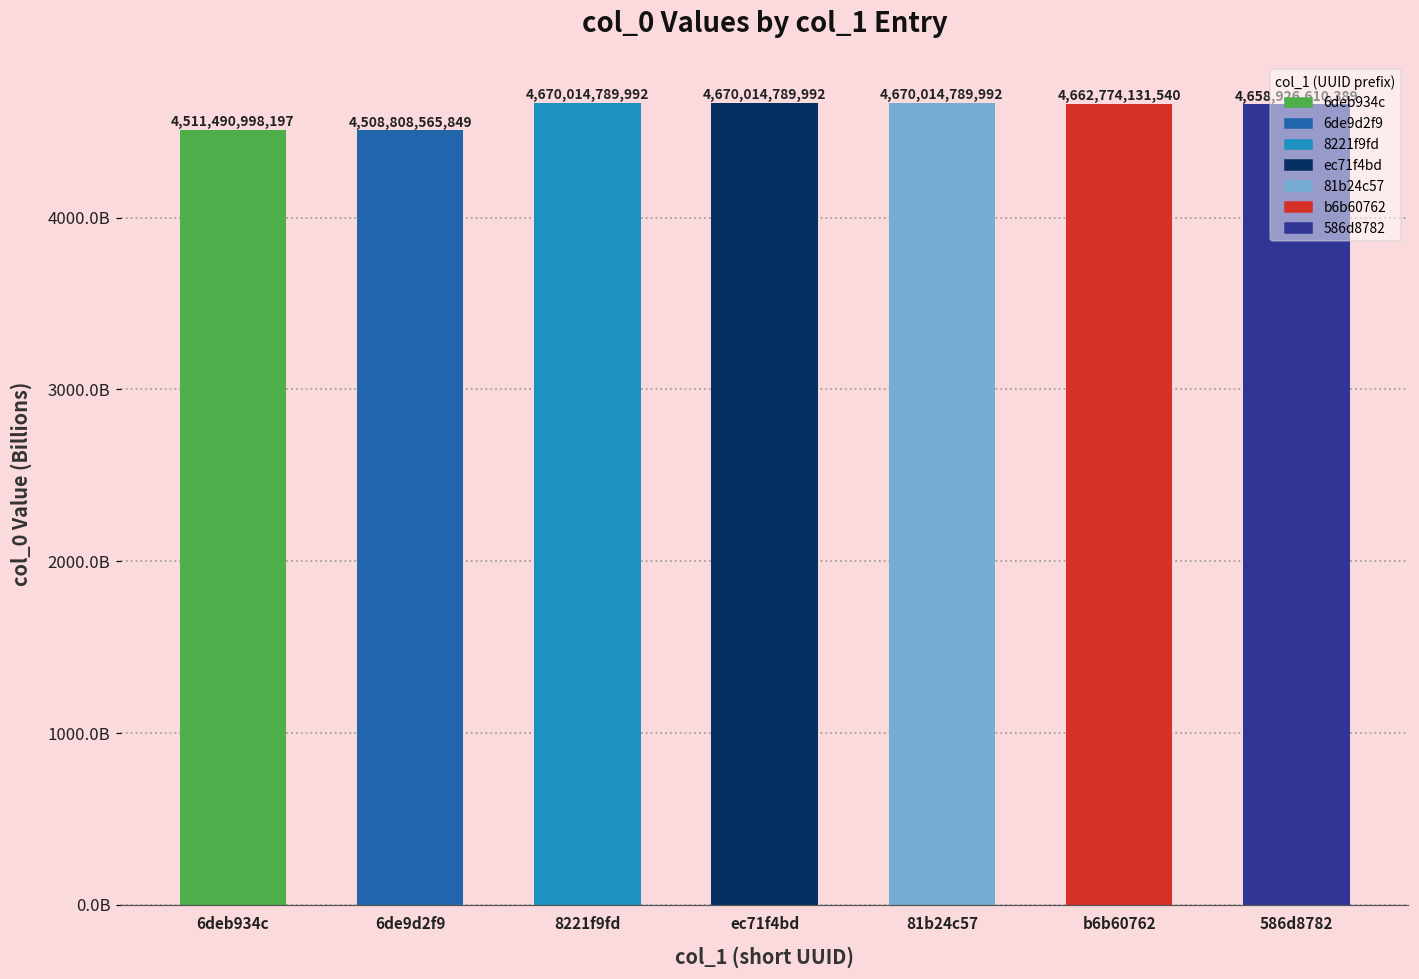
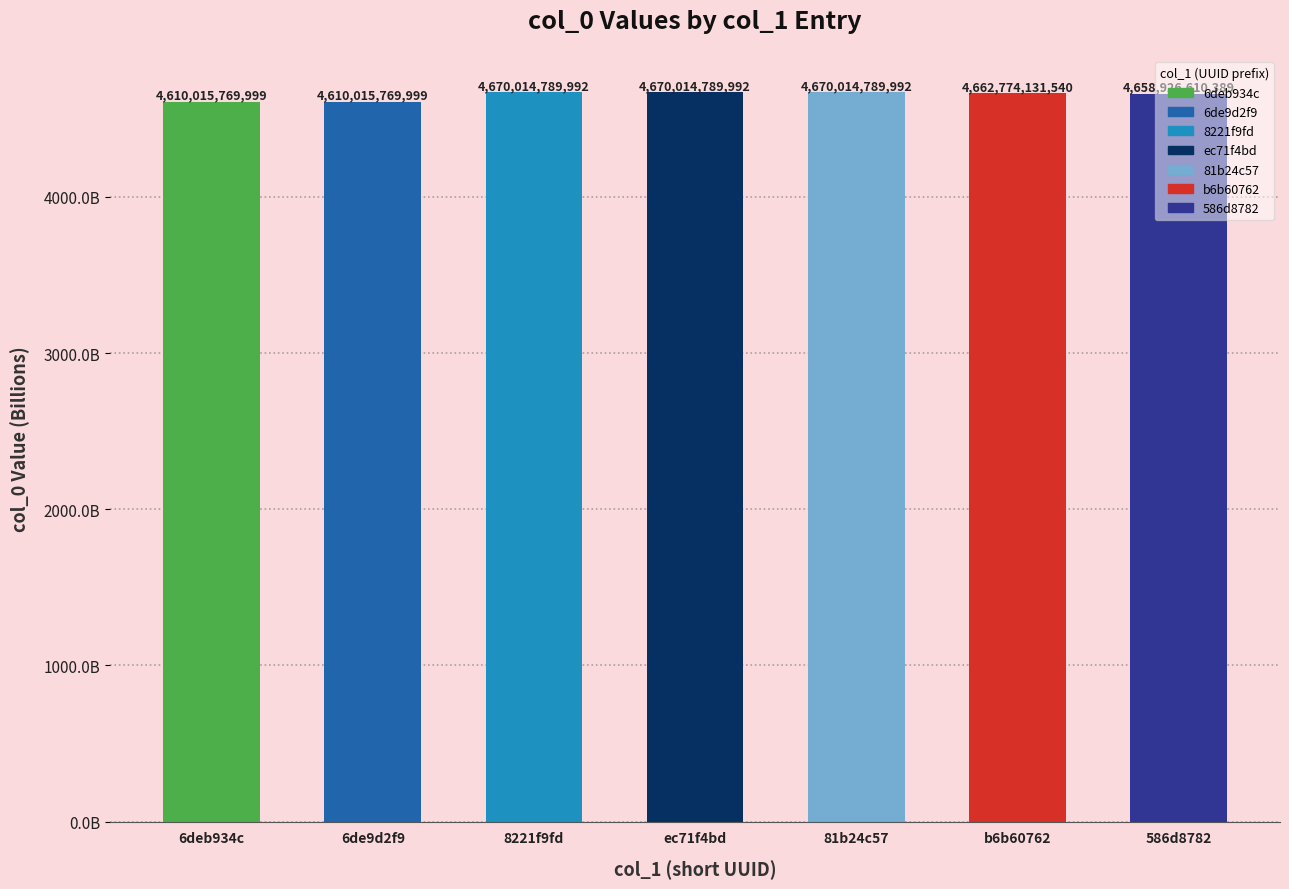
  {
-   "6deb934c": "4,511,490,998,197",
-   "6de9d2f9": "4,508,808,565,849",
+   "6deb934c": "4,610,015,769,999",
+   "6de9d2f9": "4,610,015,769,999",
    "8221f9fd": "4,670,014,789,992",
    "ec71f4bd": "4,670,014,789,992",
    "81b24c57": "4,670,014,789,992",
    "b6b60762": "4,662,774,131,540"
  }
